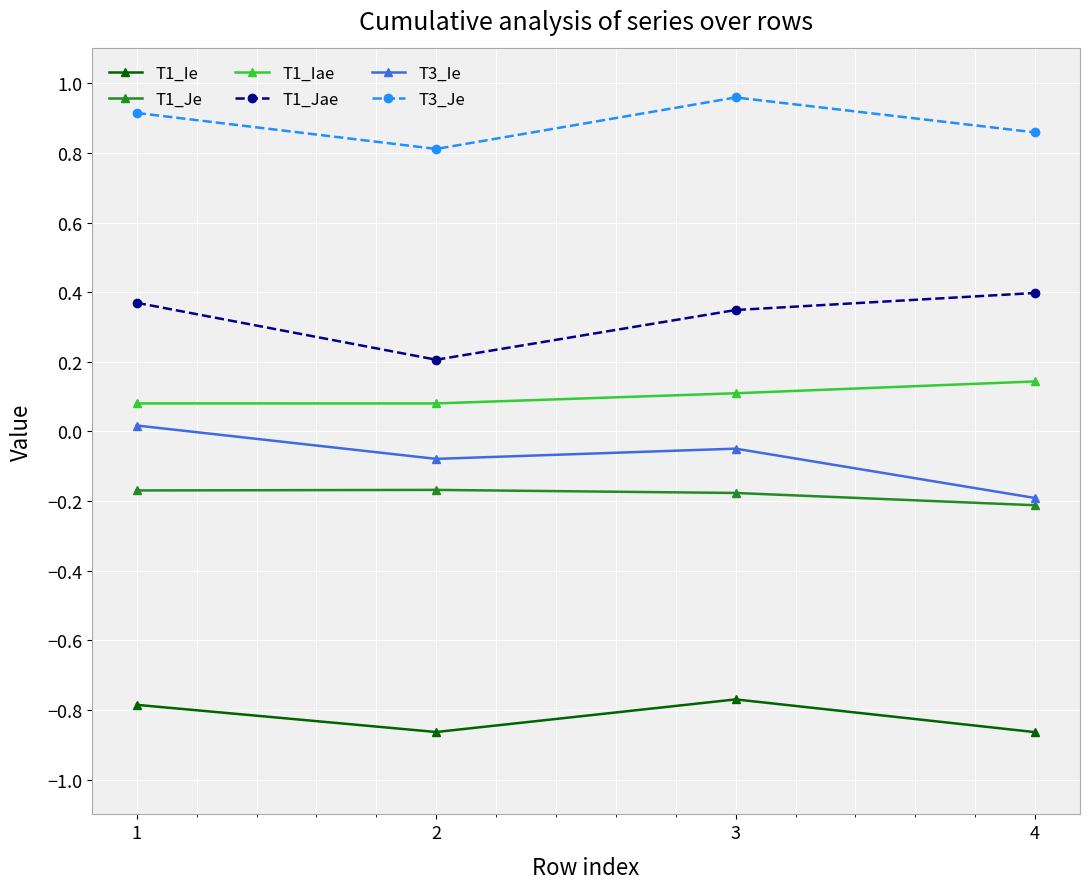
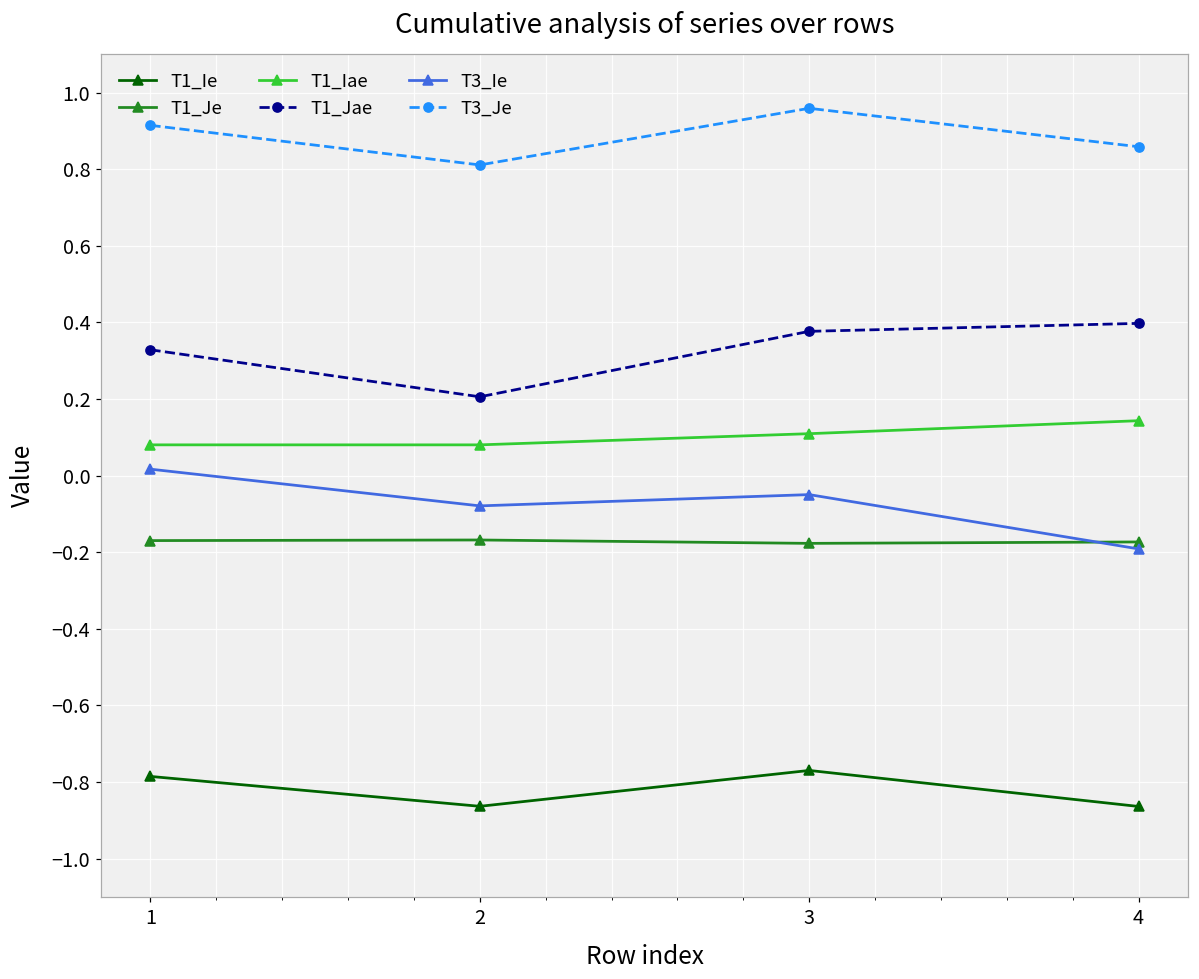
  {
    "T1_Ie": {
      "1": -0.79,
      "2": -0.86,
      "3": -0.77,
      "4": -0.86
    },
    "T1_Je": {
      "1": -0.17,
      "2": -0.17,
      "3": -0.18,
-     "4": -0.21
+     "4": -0.17
    },
    "T1_Iae": {
      "1": 0.08,
      "2": 0.08,
      "3": 0.11,
      "4": 0.14
    },
    "T1_Jae": {
-     "1": 0.37,
+     "1": 0.33,
      "2": 0.21,
-     "3": 0.35,
+     "3": 0.38,
      "4": 0.40
    },
    "T3_Ie": {
      "1": 0.02,
      "2": -0.08,
      "3": -0.05,
      "4": -0.19
    },
    "T3_Je": {
      "1": 0.91,
      "2": 0.81,
      "3": 0.96,
      "4": 0.86
    }
  }
